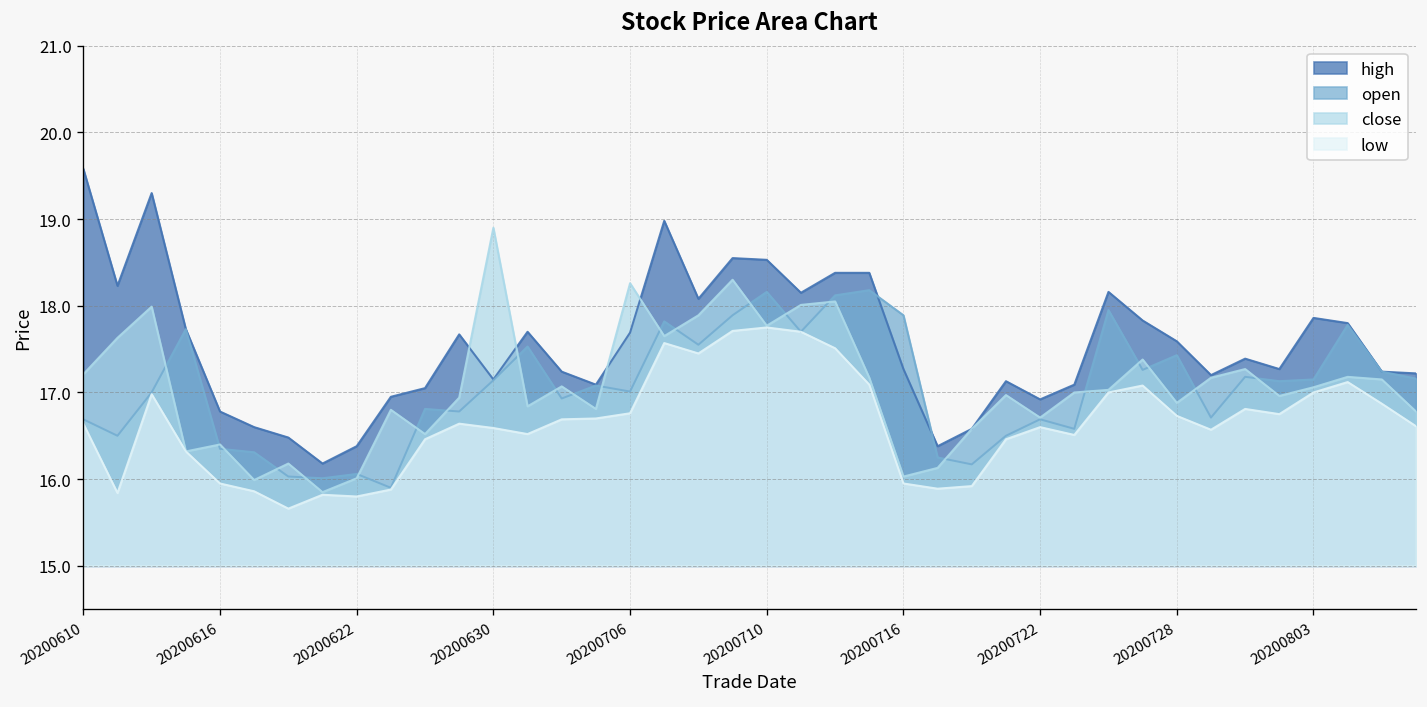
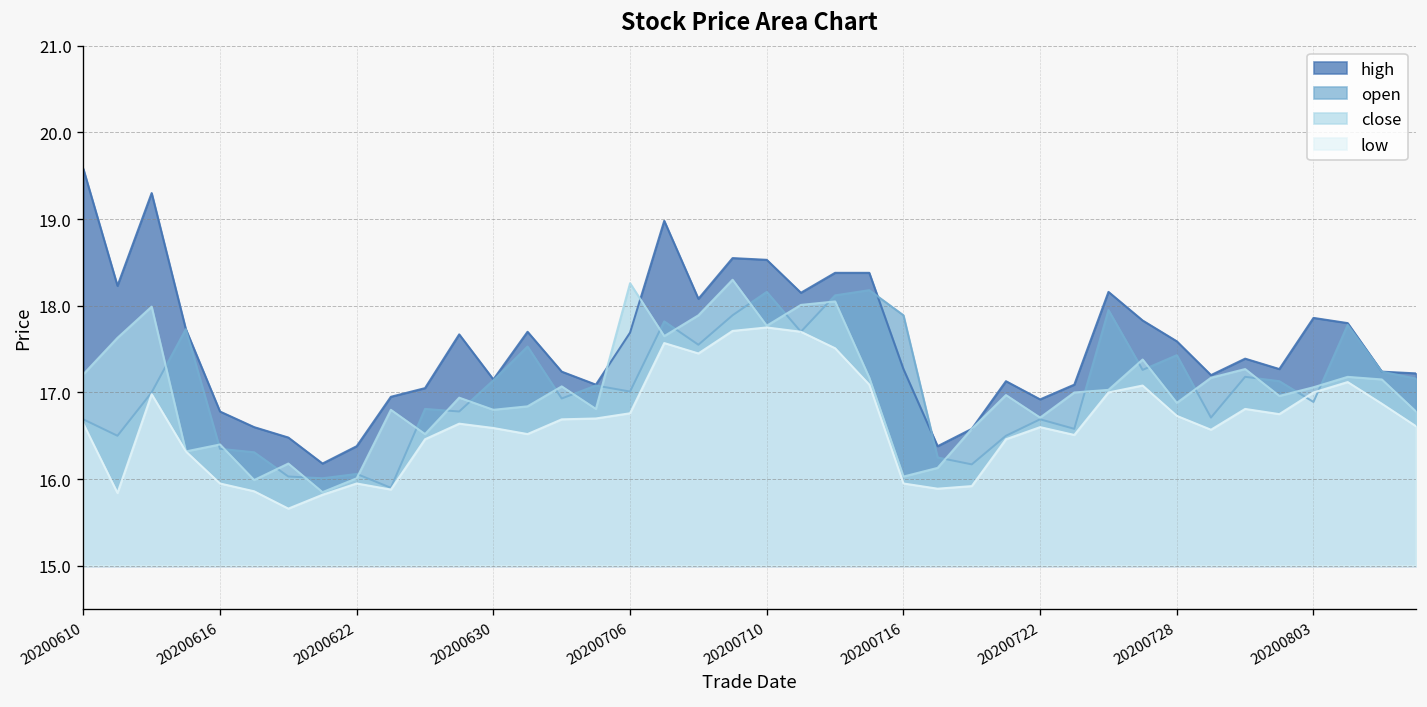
  {
    "high": {
      "20200610": 19.6,
      "20200616": 16.8,
      "20200622": 16.4,
      "20200706": 17.7,
      "20200710": 18.5,
      "20200716": 17.3,
      "20200722": 16.9,
      "20200728": 17.6,
      "20200803": 17.9
    },
    "open": {
      "20200610": 16.7,
      "20200616": 16.4,
      "20200622": 16.1,
      "20200706": 17.0,
      "20200710": 18.2,
      "20200716": 17.9,
      "20200728": 17.4,
-     "20200803": 17.2
+     "20200803": 16.9
    },
    "close": {
      "20200610": 17.2,
      "20200616": 16.4,
      "20200622": 16.0,
-     "20200630": 18.9,
+     "20200630": 16.8,
      "20200706": 18.3,
      "20200716": 16.0,
      "20200728": 16.9,
      "20200803": 17.1
    },
    "low": {
      "20200610": 16.6,
      "20200616": 16.0,
-     "20200622": 15.8,
+     "20200622": 16.0,
      "20200630": 16.6,
      "20200706": 16.8,
      "20200716": 16.0,
      "20200722": 16.6,
      "20200728": 16.7,
      "20200803": 17.0
    }
  }
